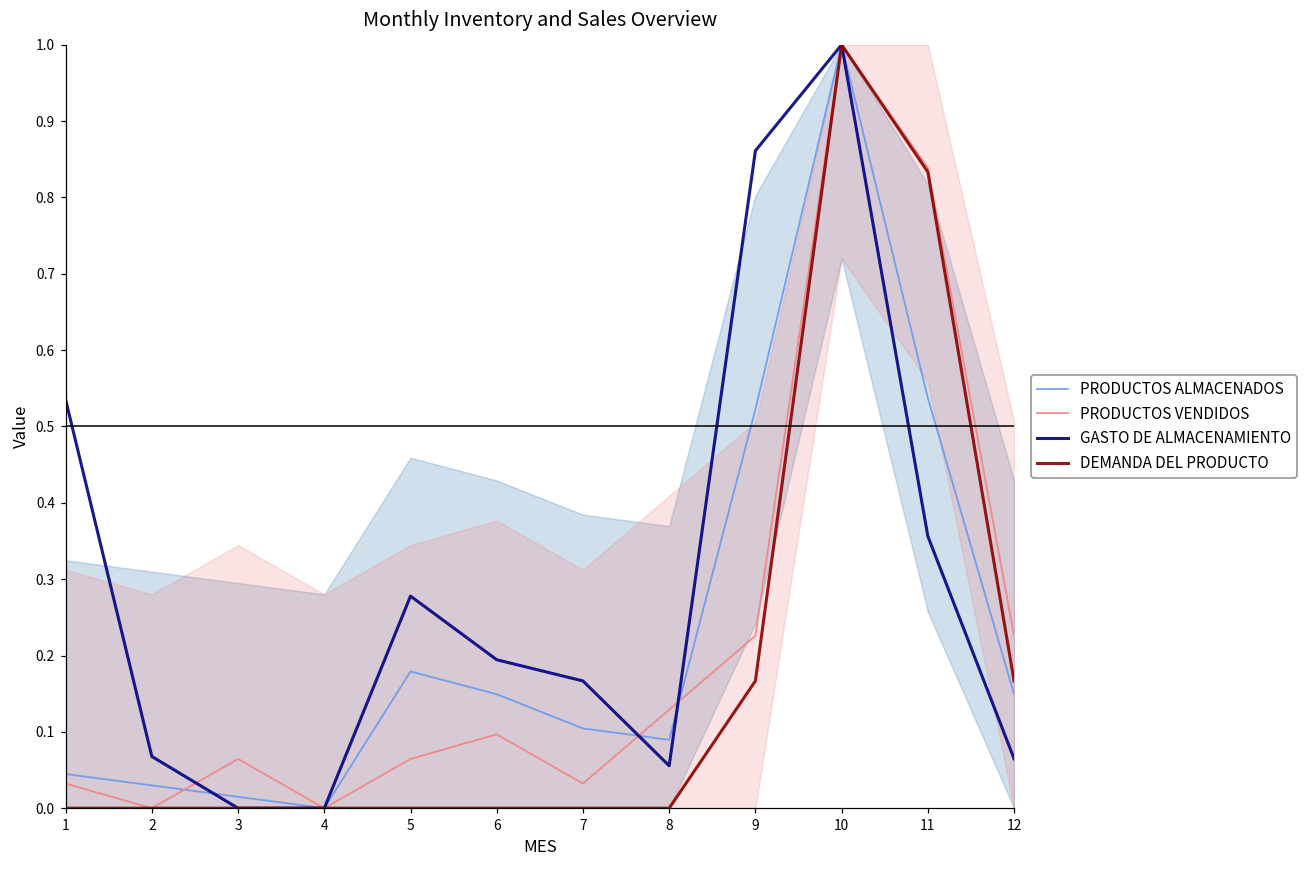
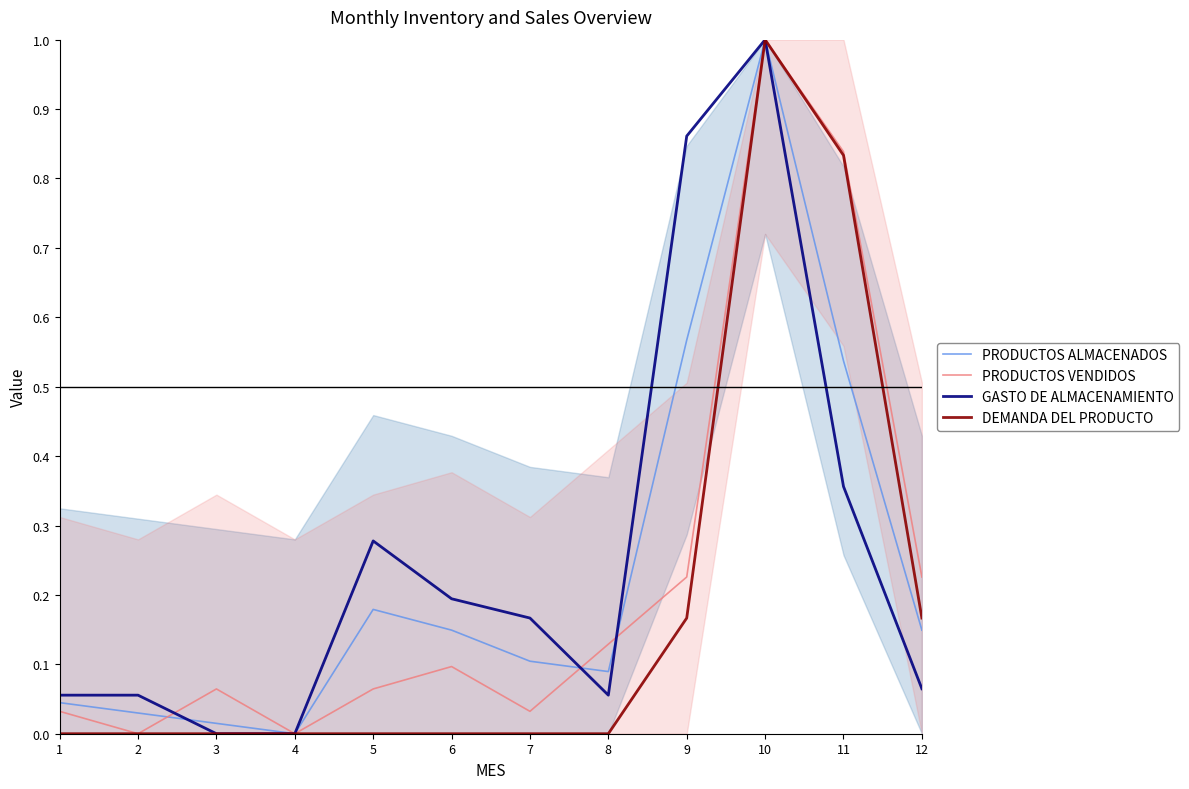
  {
    "PRODUCTOS ALMACENADOS": {
      "1": 0.04,
      "2": 0.03,
      "3": 0.01,
      "5": 0.18,
      "6": 0.15,
      "7": 0.10,
      "8": 0.09,
-     "9": 0.52,
+     "9": 0.57,
      "11": 0.54,
      "12": 0.15
    },
    "GASTO DE ALMACENAMIENTO": {
-     "1": 0.54,
-     "2": 0.07,
+     "1": 0.06,
+     "2": 0.06,
      "5": 0.28,
      "6": 0.19,
      "7": 0.17,
      "8": 0.06,
      "9": 0.86,
      "11": 0.36,
      "12": 0.06
    },
    "DEMANDA DEL PRODUCTO": {
      "1": 0.00,
      "5": 0.00,
      "6": 0.00,
      "7": 0.00,
      "8": 0.00,
      "9": 0.17,
      "11": 0.83,
      "12": 0.17
    }
  }
